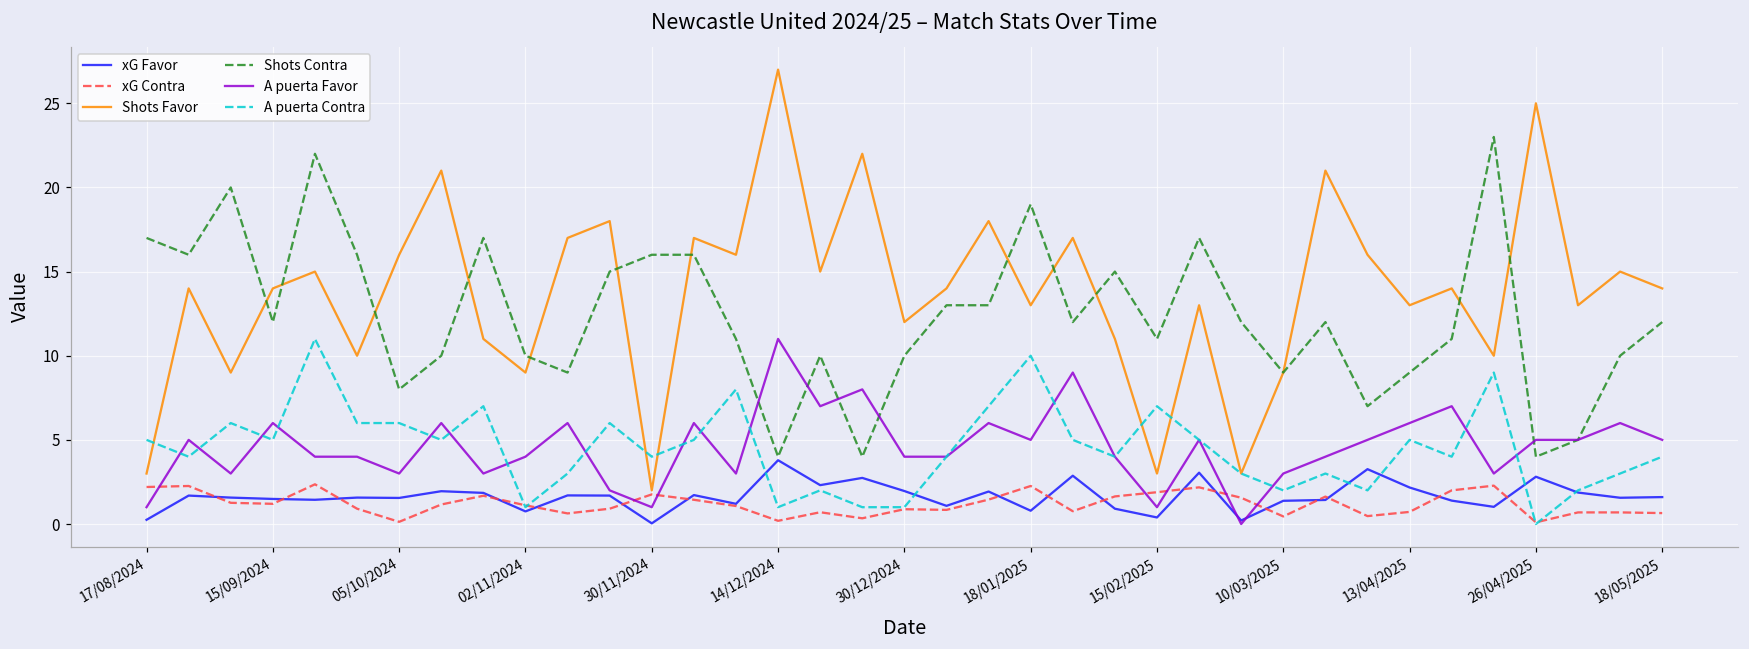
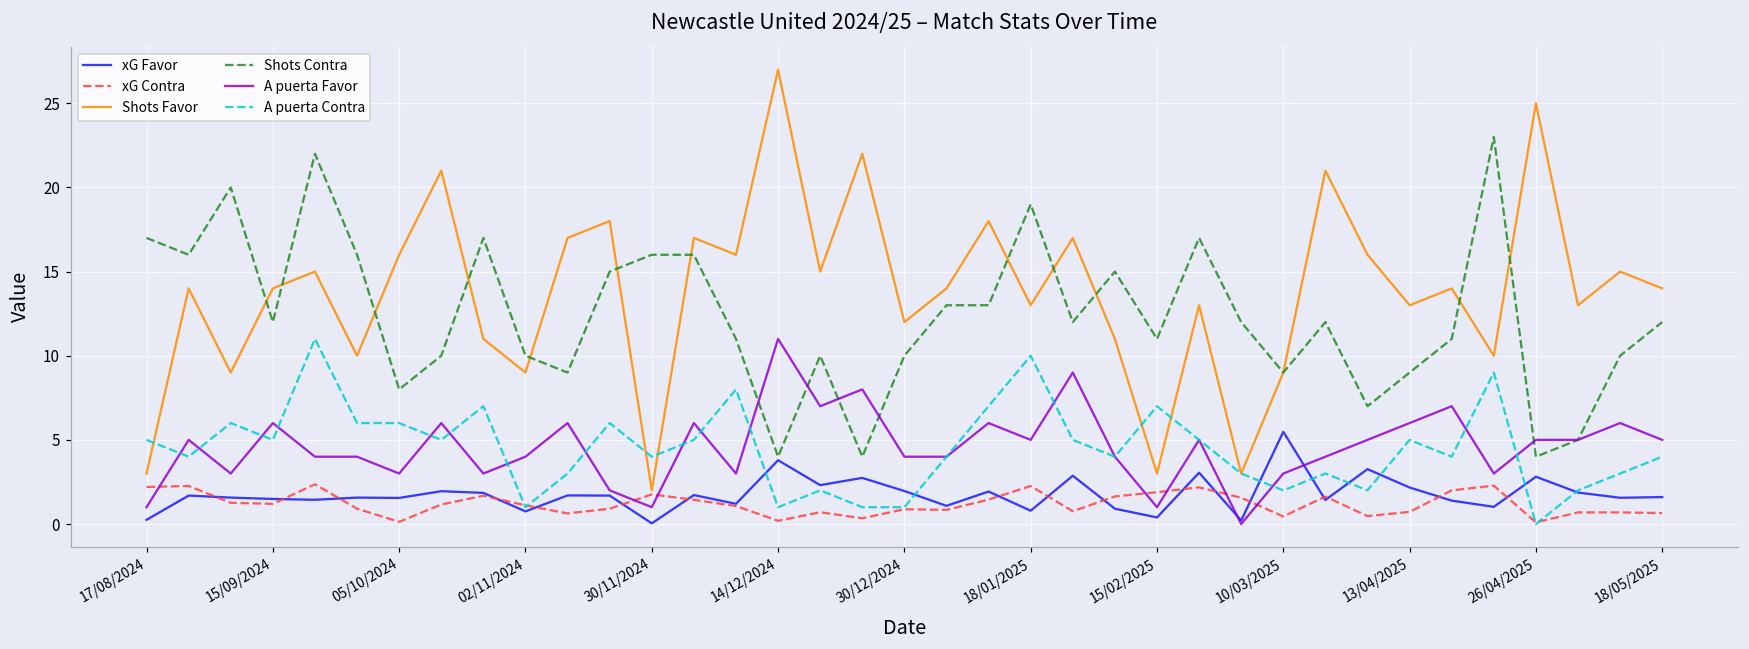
  {
    "xG Favor": {
      "17/08/2024": 0.3,
      "15/09/2024": 1.5,
      "05/10/2024": 1.6,
      "02/11/2024": 0.8,
      "30/11/2024": 0.0,
      "14/12/2024": 3.8,
      "30/12/2024": 2.0,
      "18/01/2025": 0.8,
      "15/02/2025": 0.4,
-     "10/03/2025": 1.4,
+     "10/03/2025": 5.5,
      "13/04/2025": 2.2,
      "26/04/2025": 2.8,
      "18/05/2025": 1.6
    },
    "xG Contra": {
      "17/08/2024": 2.2,
      "15/09/2024": 1.2,
      "05/10/2024": 0.1,
      "30/11/2024": 1.8,
      "14/12/2024": 0.2,
      "18/01/2025": 2.3,
      "15/02/2025": 1.9,
      "10/03/2025": 0.5,
      "13/04/2025": 0.7,
      "18/05/2025": 0.7
    },
    "Shots Favor": {
      "17/08/2024": 3.0,
      "15/09/2024": 14.0,
      "05/10/2024": 16.0,
      "02/11/2024": 9.0,
      "30/11/2024": 2.0,
      "14/12/2024": 27.0,
      "30/12/2024": 12.0,
      "18/01/2025": 13.0,
      "15/02/2025": 3.0,
      "13/04/2025": 13.0,
      "26/04/2025": 25.0,
      "18/05/2025": 14.0
    },
    "Shots Contra": {
      "17/08/2024": 17.0,
      "15/09/2024": 12.0,
      "05/10/2024": 8.0,
      "02/11/2024": 10.0,
      "30/11/2024": 16.0,
      "14/12/2024": 4.0,
      "30/12/2024": 10.0,
      "18/01/2025": 19.0,
      "15/02/2025": 11.0,
      "13/04/2025": 9.0,
      "26/04/2025": 4.0,
      "18/05/2025": 12.0
    },
    "A puerta Favor": {
      "17/08/2024": 1.0,
      "15/09/2024": 6.0,
      "05/10/2024": 3.0,
      "02/11/2024": 4.0,
      "30/11/2024": 1.0,
      "14/12/2024": 11.0,
      "30/12/2024": 4.0,
      "18/01/2025": 5.0,
      "15/02/2025": 1.0,
      "10/03/2025": 3.0,
      "13/04/2025": 6.0,
      "26/04/2025": 5.0,
      "18/05/2025": 5.0
    },
    "A puerta Contra": {
      "17/08/2024": 5.0,
      "15/09/2024": 5.0,
      "05/10/2024": 6.0,
      "30/11/2024": 4.0,
      "14/12/2024": 1.0,
      "18/01/2025": 10.0,
      "15/02/2025": 7.0,
      "10/03/2025": 2.0,
      "13/04/2025": 5.0,
      "18/05/2025": 4.0
    }
  }
